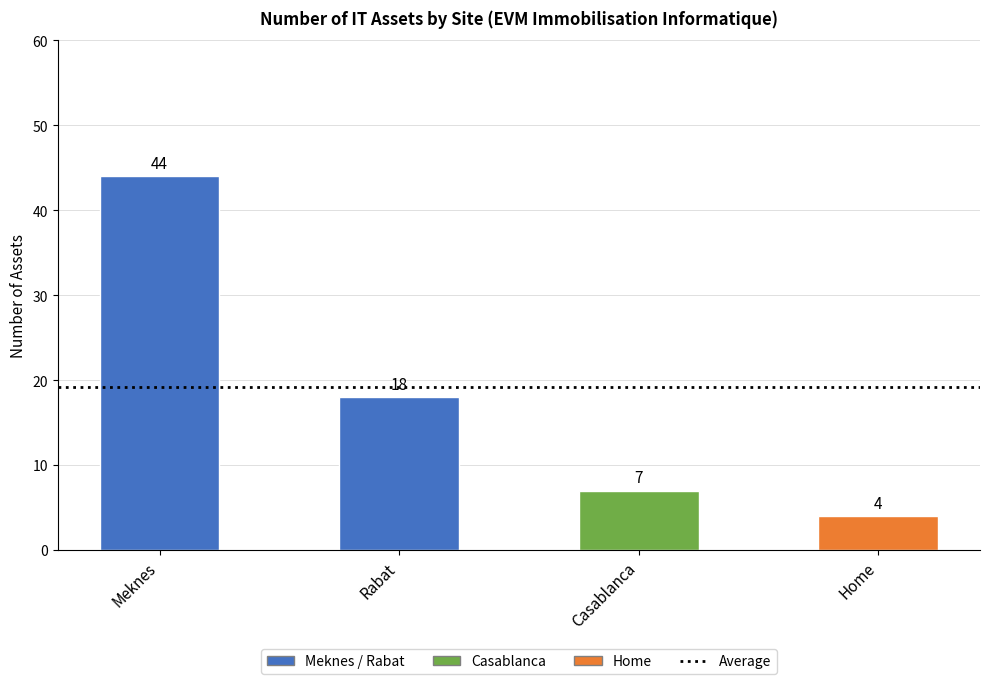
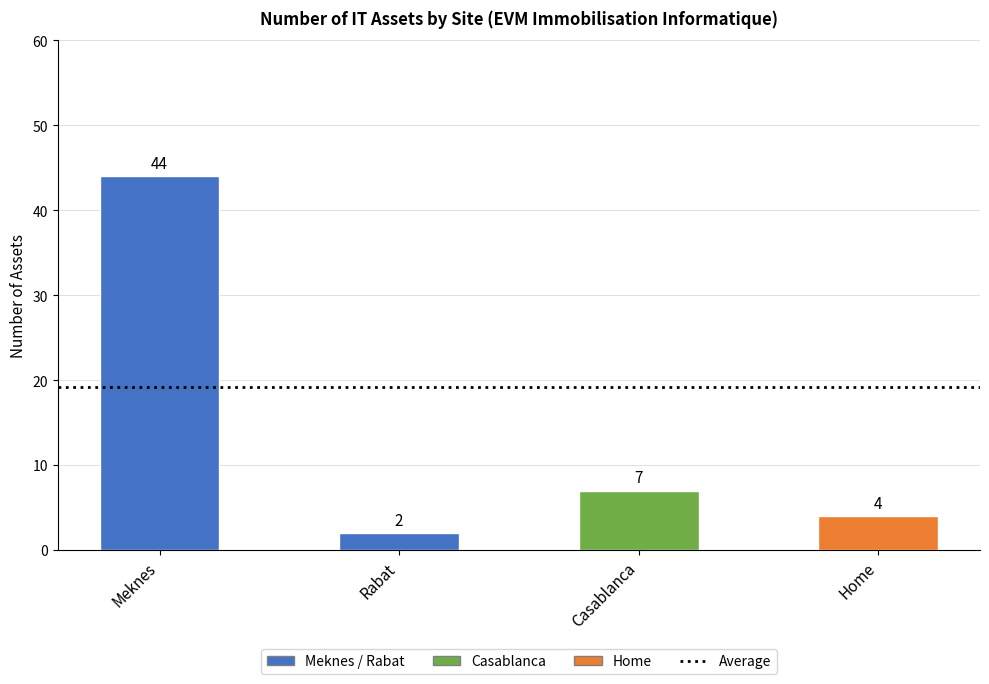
  {
    "Meknes": 44,
-   "Rabat": 18,
+   "Rabat": 2,
    "Casablanca": 7,
    "Home": 4
  }
